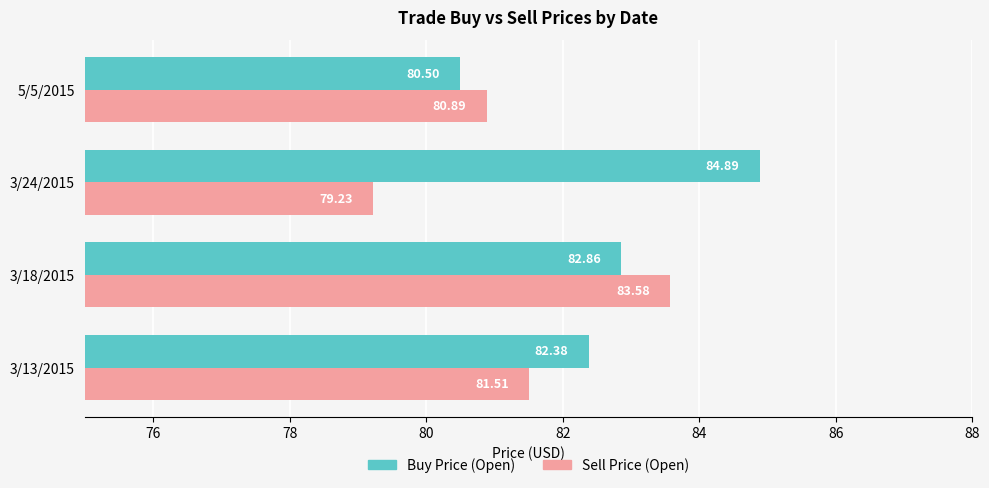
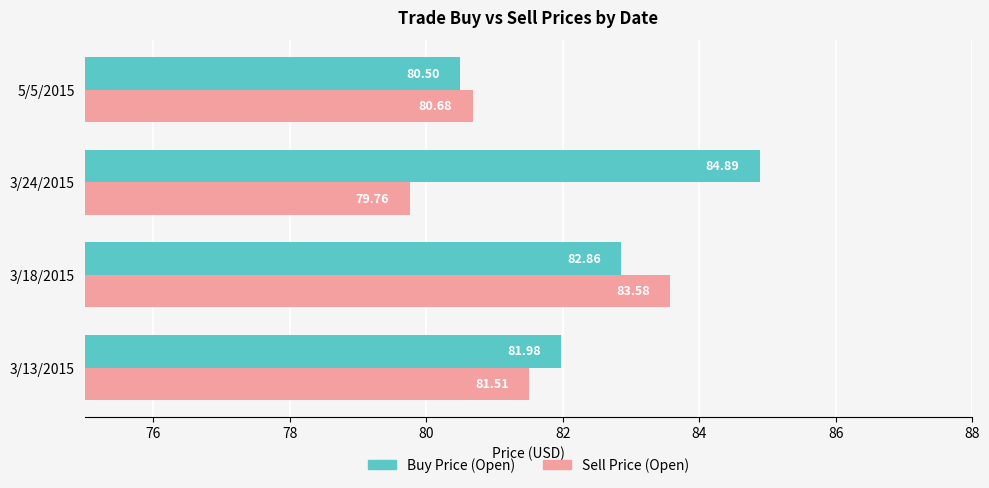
  {
    "Buy Price (Open)": {
      "5/5/2015": 80.50,
      "3/24/2015": 84.89,
      "3/18/2015": 82.86,
-     "3/13/2015": 82.38
+     "3/13/2015": 81.98
    },
    "Sell Price (Open)": {
-     "5/5/2015": 80.89,
-     "3/24/2015": 79.23,
+     "5/5/2015": 80.68,
+     "3/24/2015": 79.76,
      "3/18/2015": 83.58,
      "3/13/2015": 81.51
    }
  }
